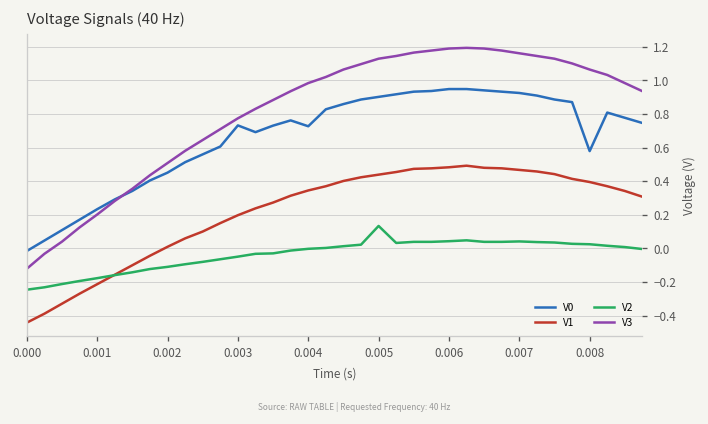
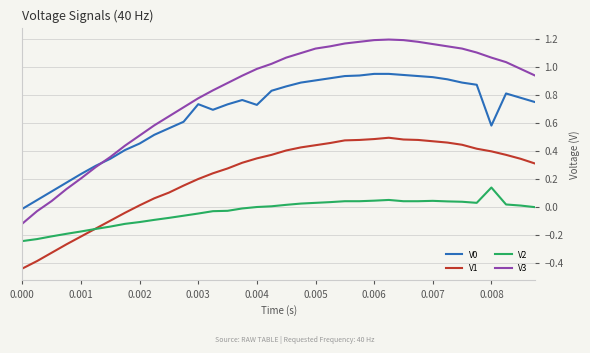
  {
    "V0": {
      "0.000": -0.02,
      "0.001": 0.23,
      "0.002": 0.45,
      "0.003": 0.73,
      "0.004": 0.73,
      "0.005": 0.90,
      "0.006": 0.95,
      "0.007": 0.92,
      "0.008": 0.58
    },
    "V1": {
      "0.000": -0.44,
      "0.001": -0.21,
      "0.002": 0.01,
      "0.003": 0.20,
      "0.004": 0.34,
      "0.005": 0.44,
      "0.006": 0.48,
      "0.007": 0.47,
      "0.008": 0.39
    },
    "V2": {
      "0.000": -0.25,
      "0.001": -0.18,
      "0.002": -0.11,
      "0.003": -0.05,
      "0.004": 0.00,
-     "0.005": 0.13,
+     "0.005": 0.03,
      "0.006": 0.04,
      "0.007": 0.04,
-     "0.008": 0.02
+     "0.008": 0.14
    },
    "V3": {
      "0.000": -0.12,
      "0.001": 0.20,
      "0.002": 0.51,
      "0.003": 0.77,
      "0.004": 0.98,
      "0.005": 1.13,
      "0.006": 1.19,
      "0.007": 1.16,
      "0.008": 1.06
    }
  }
